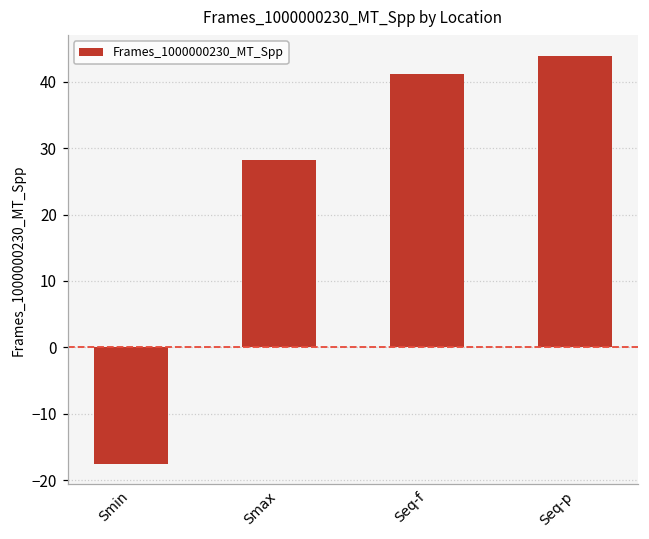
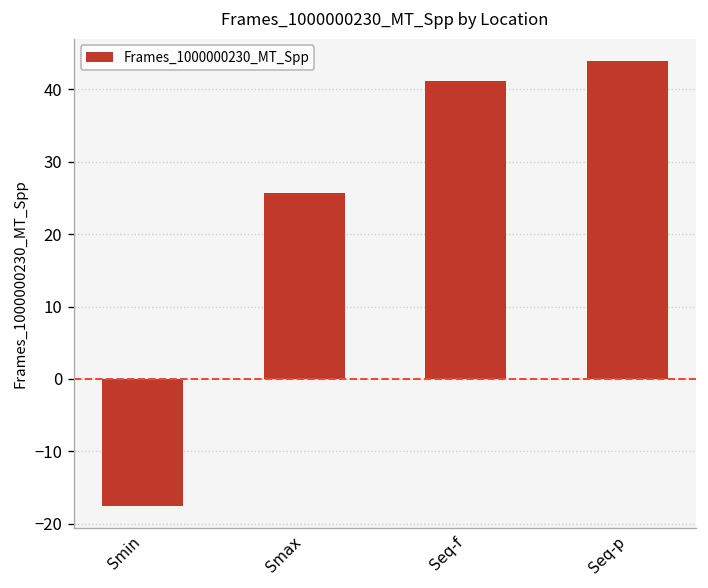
  {
    "Smin": -18,
-   "Smax": 28,
+   "Smax": 26,
    "Seq-f": 41,
    "Seq-p": 44
  }
